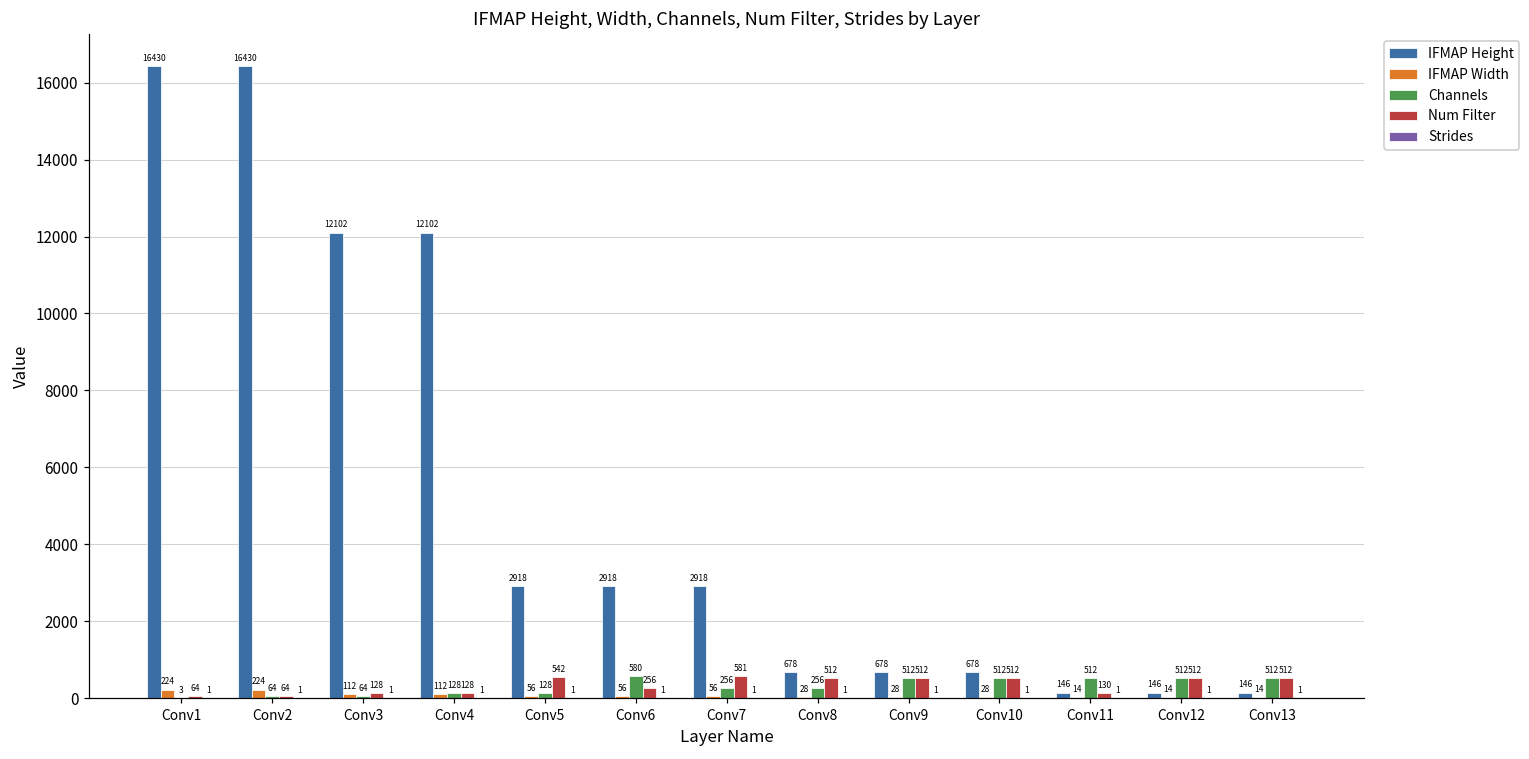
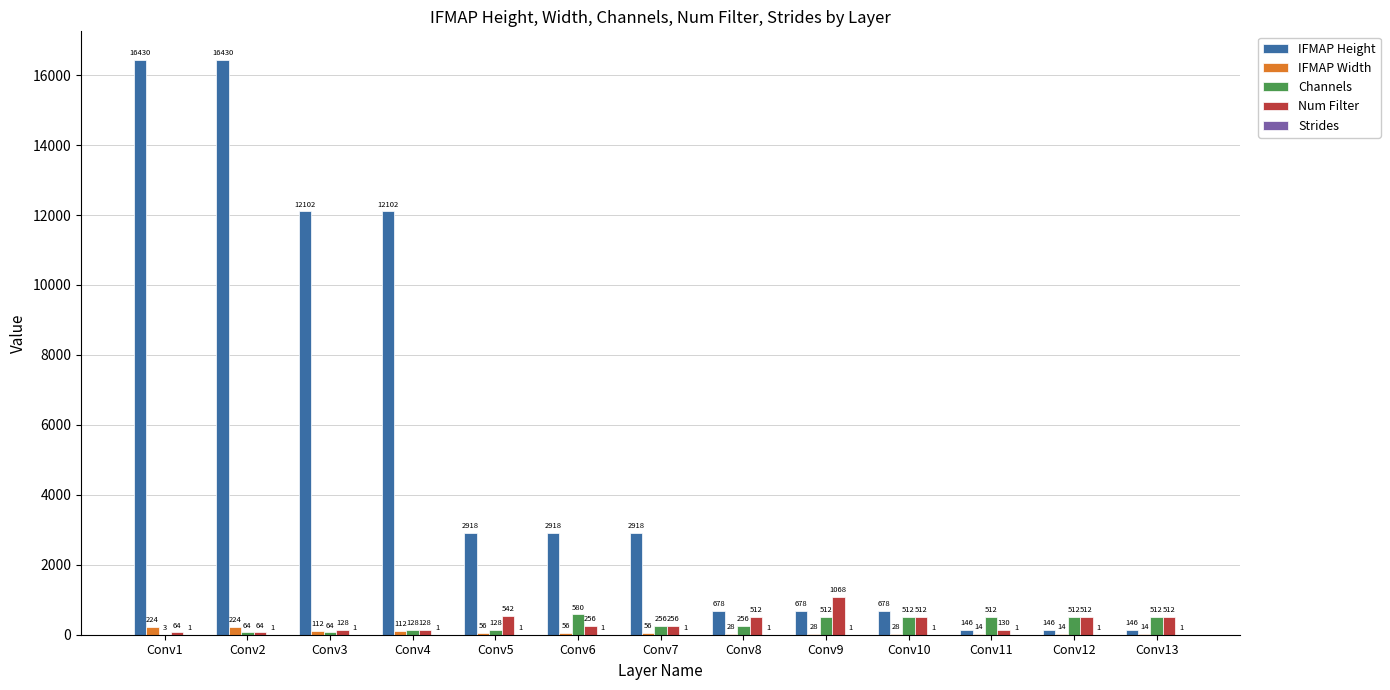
  {
    "IFMAP Height": {
      "Conv1": 16430,
      "Conv2": 16430,
      "Conv3": 12102,
      "Conv4": 12102,
      "Conv5": 2918,
      "Conv6": 2918,
      "Conv7": 2918,
      "Conv8": 678,
      "Conv9": 678,
      "Conv10": 678,
      "Conv11": 146,
      "Conv12": 146,
      "Conv13": 146
    },
    "IFMAP Width": {
      "Conv1": 224,
      "Conv2": 224,
      "Conv3": 112,
      "Conv4": 112,
      "Conv5": 56,
      "Conv6": 56,
      "Conv7": 56,
      "Conv8": 28,
      "Conv9": 28,
      "Conv10": 28,
      "Conv11": 14,
      "Conv12": 14,
      "Conv13": 14
    },
    "Channels": {
      "Conv1": 3,
      "Conv2": 64,
      "Conv3": 64,
      "Conv4": 128,
      "Conv5": 128,
      "Conv6": 580,
      "Conv7": 256,
      "Conv8": 256,
      "Conv9": 512,
      "Conv10": 512,
      "Conv11": 512,
      "Conv12": 512,
      "Conv13": 512
    },
    "Num Filter": {
      "Conv1": 64,
      "Conv2": 64,
      "Conv3": 128,
      "Conv4": 128,
      "Conv5": 542,
      "Conv6": 256,
-     "Conv7": 581,
+     "Conv7": 256,
      "Conv8": 512,
-     "Conv9": 512,
+     "Conv9": 1068,
      "Conv10": 512,
      "Conv11": 130,
      "Conv12": 512,
      "Conv13": 512
    },
    "Strides": {
      "Conv1": 1,
      "Conv2": 1,
      "Conv3": 1,
      "Conv4": 1,
      "Conv5": 1,
      "Conv6": 1,
      "Conv7": 1,
      "Conv8": 1,
      "Conv9": 1,
      "Conv10": 1,
      "Conv11": 1,
      "Conv12": 1,
      "Conv13": 1
    }
  }
